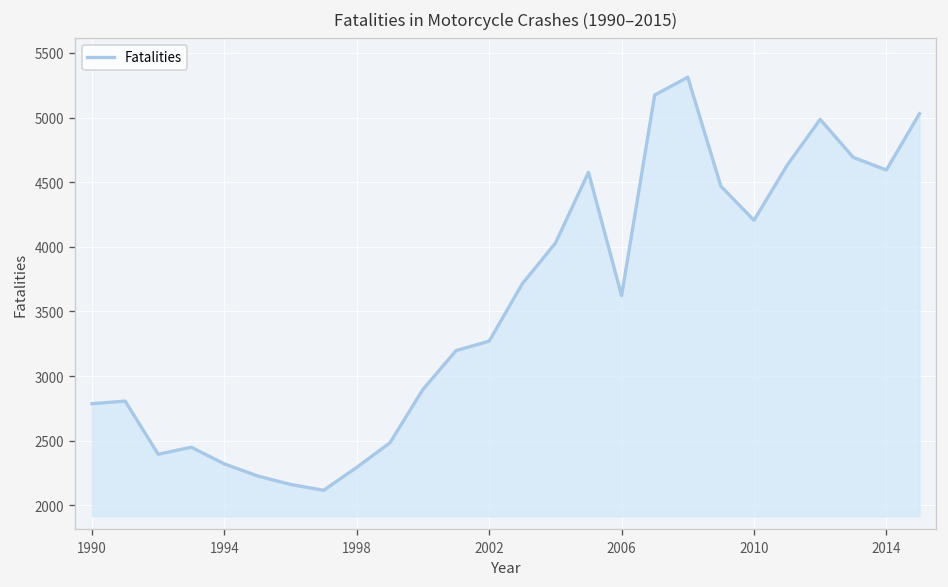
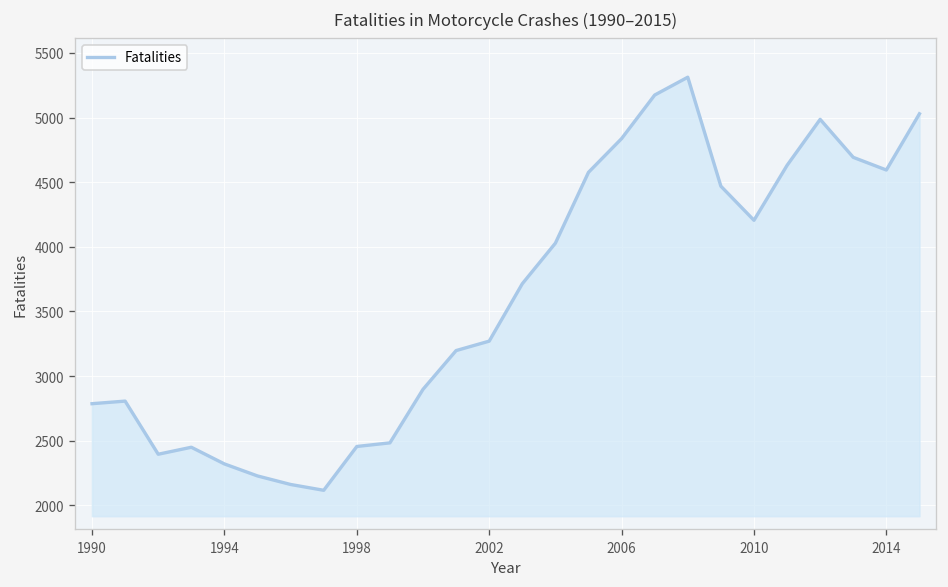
  {
    "1990": 2790,
    "1994": 2320,
-   "1998": 2290,
+   "1998": 2460,
    "2002": 3270,
-   "2006": 3620,
+   "2006": 4840,
    "2010": 4210,
    "2014": 4590
  }
